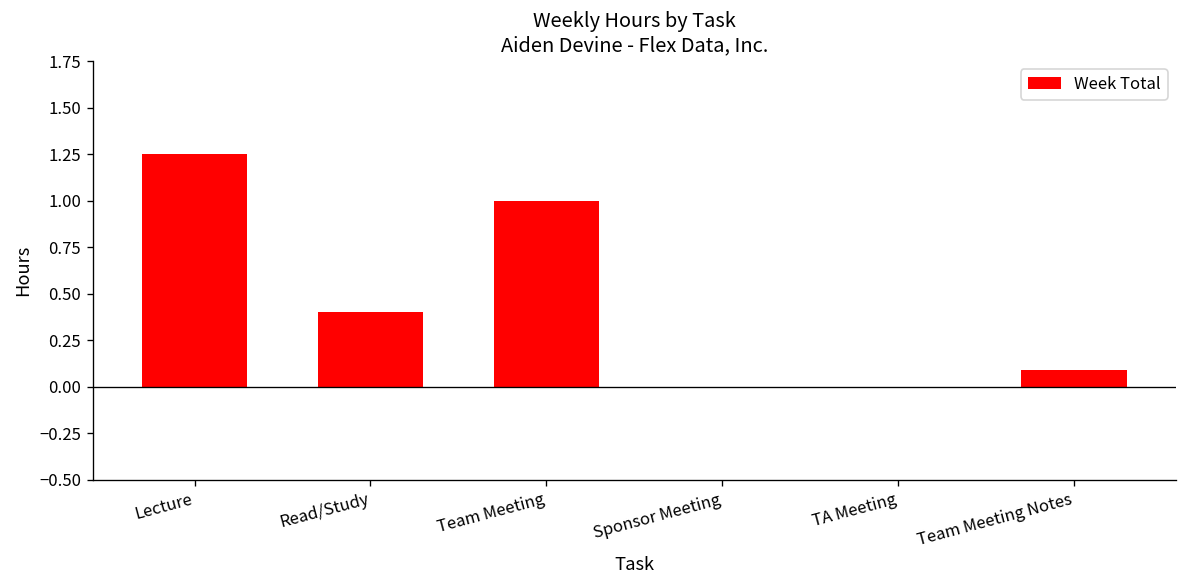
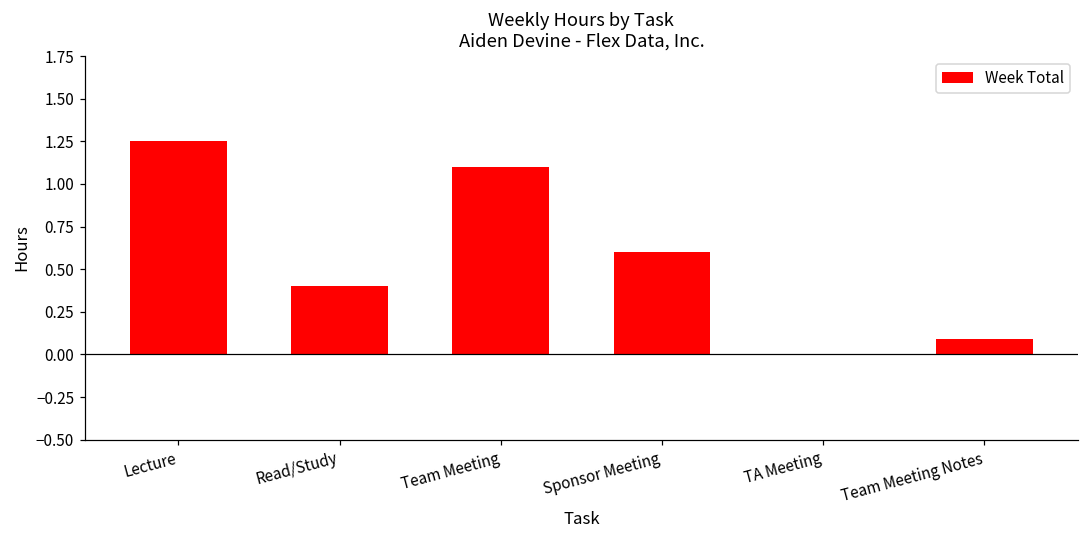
  {
    "Lecture": 1.25,
    "Read/Study": 0.4,
-   "Team Meeting": 1.0,
-   "Sponsor Meeting": 0.0,
+   "Team Meeting": 1.1,
+   "Sponsor Meeting": 0.6,
    "TA Meeting": 0.0,
    "Team Meeting Notes": 0.1
  }
